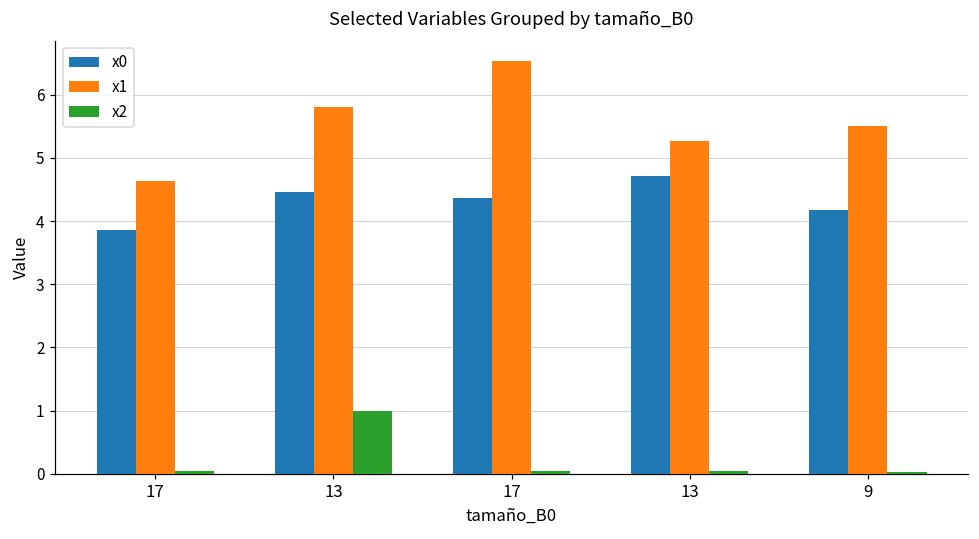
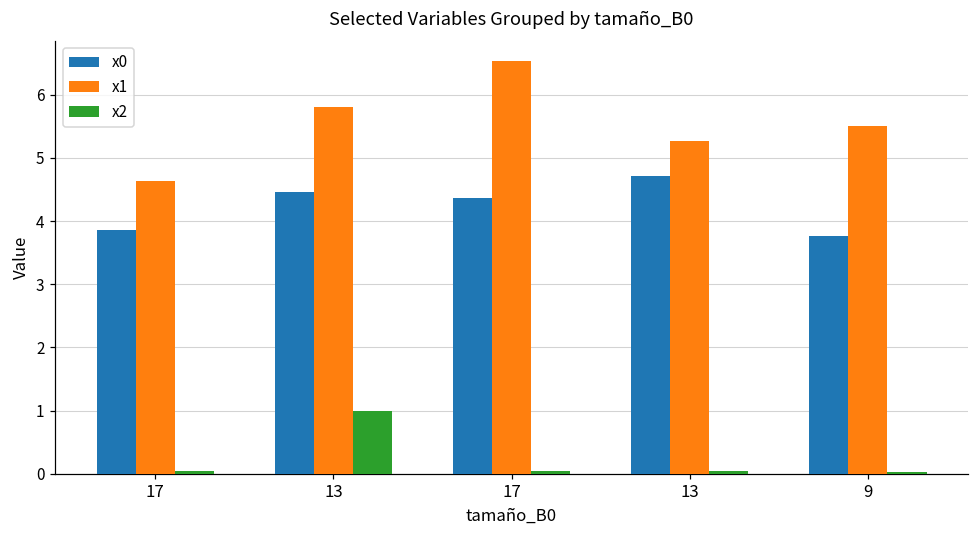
  {
    "x0": {
-     "9": 4.2
+     "9": 3.8
    },
    "x1": {
      "9": 5.5
    }
  }
